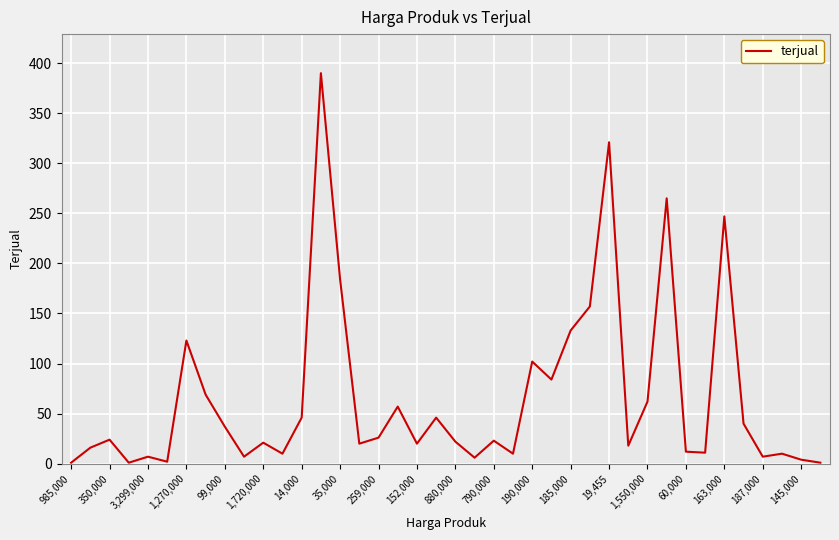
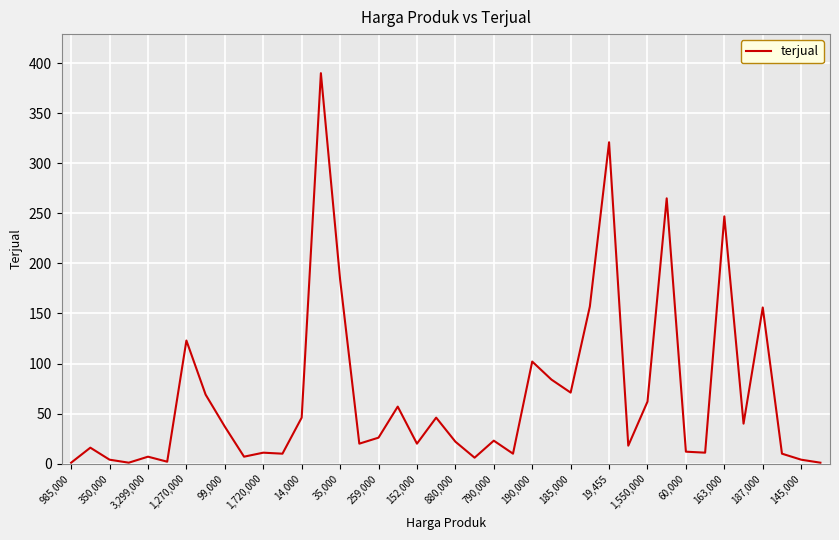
  {
    "985,000": 1,
-   "350,000": 24,
+   "350,000": 4,
    "3,299,000": 7,
    "1,270,000": 123,
    "99,000": 37,
-   "1,720,000": 21,
+   "1,720,000": 11,
    "14,000": 46,
    "35,000": 184,
    "259,000": 26,
    "152,000": 20,
    "880,000": 22,
    "790,000": 23,
    "190,000": 102,
-   "185,000": 133,
+   "185,000": 71,
    "19,455": 321,
    "1,550,000": 62,
    "60,000": 12,
    "163,000": 247,
-   "187,000": 7,
+   "187,000": 156,
    "145,000": 4
  }
